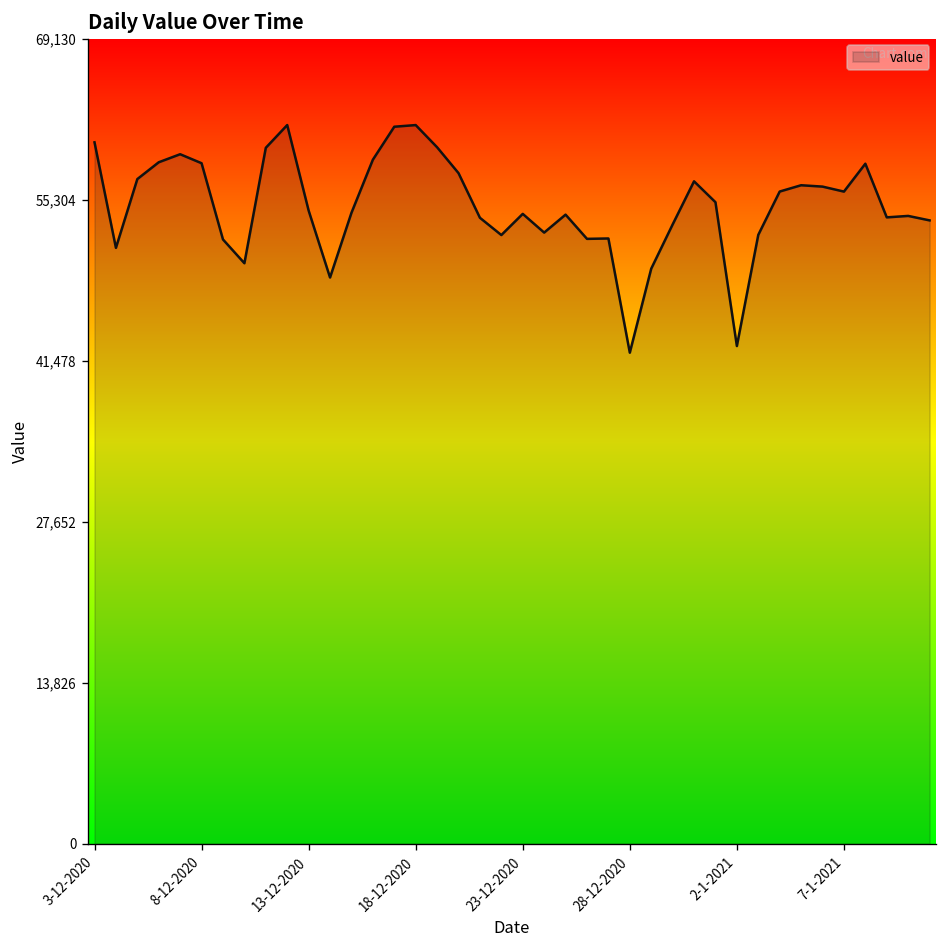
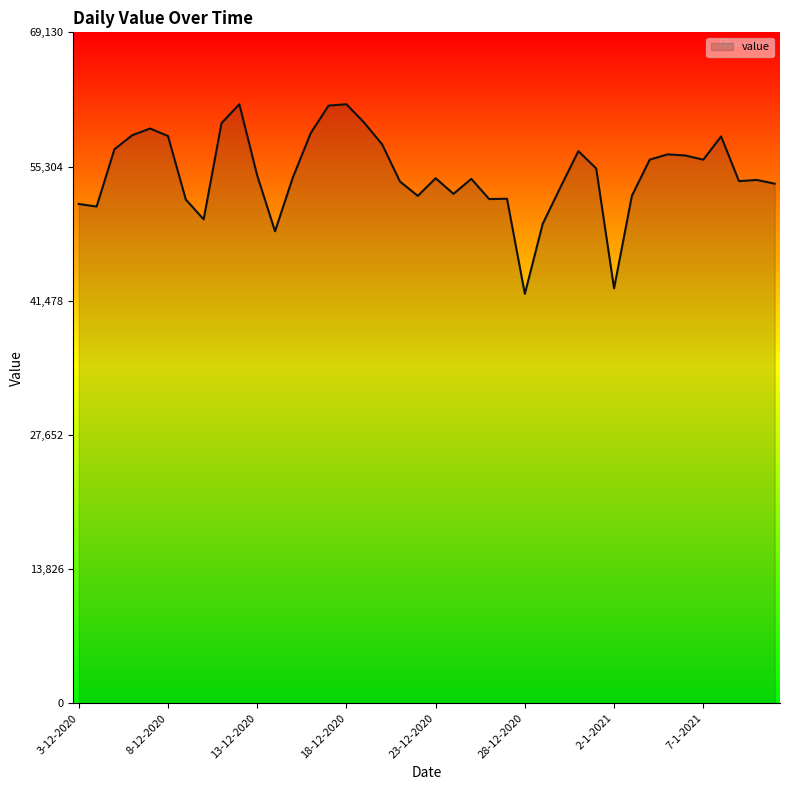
  {
-   "3-12-2020": "60,000",
+   "3-12-2020": "51,000",
    "8-12-2020": "58,000",
    "13-12-2020": "54,000",
    "18-12-2020": "62,000",
    "23-12-2020": "54,000",
    "28-12-2020": "42,000",
    "2-1-2021": "43,000",
    "7-1-2021": "56,000"
  }
